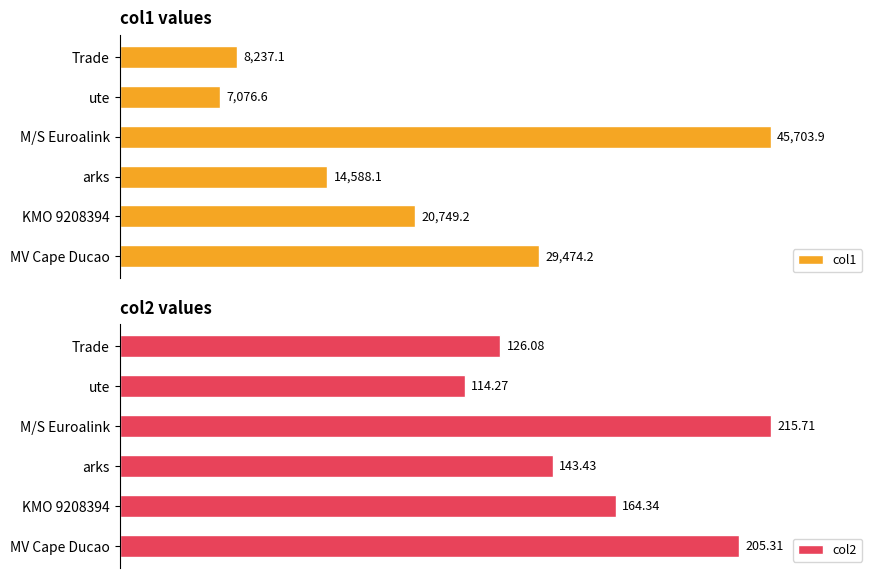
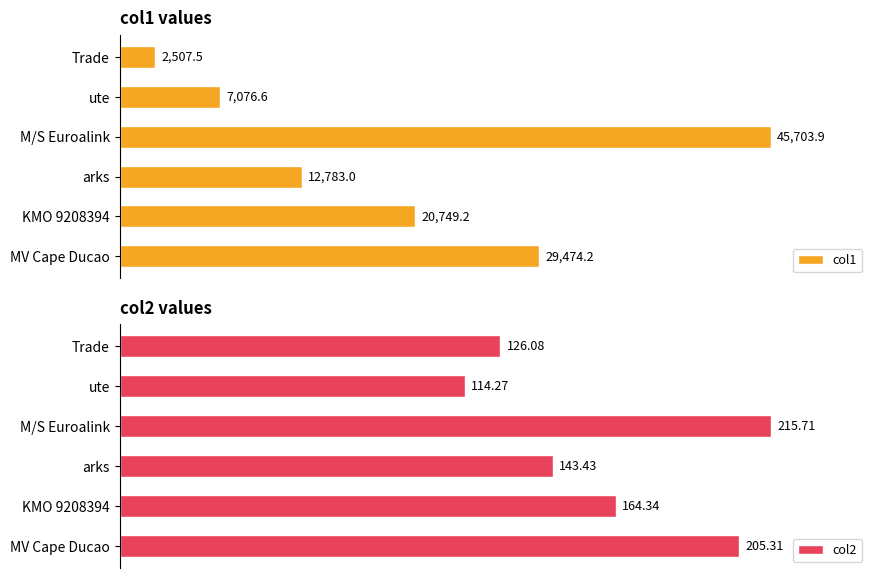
  {
    "col1 values": {
-     "Trade": "8,237.1",
+     "Trade": "2,507.5",
      "ute": "7,076.6",
      "M/S Euroalink": "45,703.9",
-     "arks": "14,588.1",
+     "arks": "12,783.0",
      "KMO 9208394": "20,749.2",
      "MV Cape Ducao": "29,474.2"
    },
    "col2 values": {
      "Trade": "126.08",
      "ute": "114.27",
      "M/S Euroalink": "215.71",
      "arks": "143.43",
      "KMO 9208394": "164.34",
      "MV Cape Ducao": "205.31"
    }
  }
